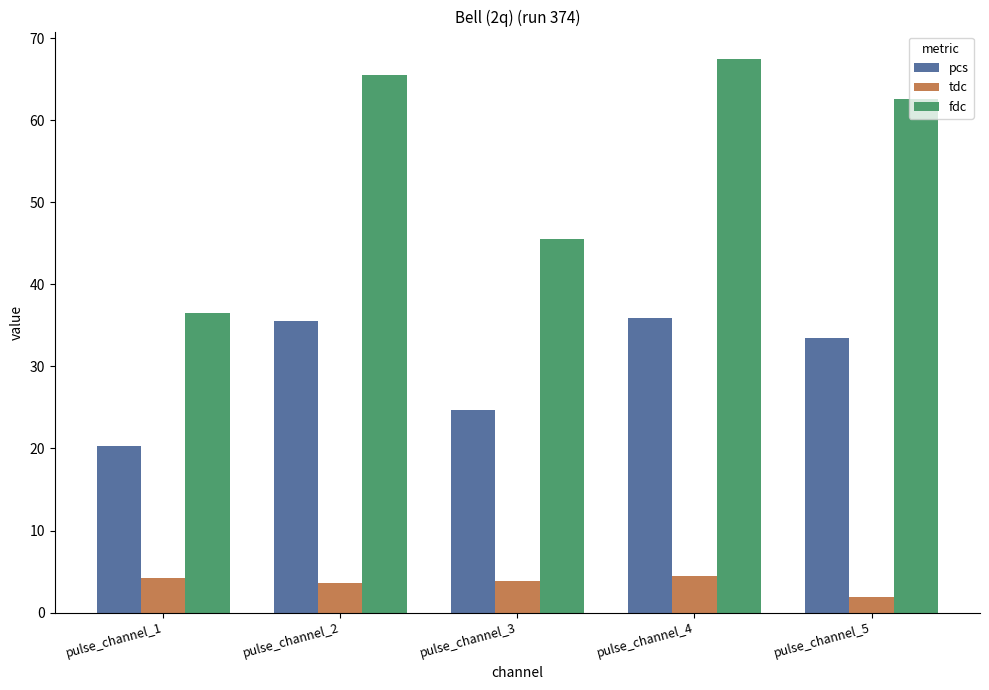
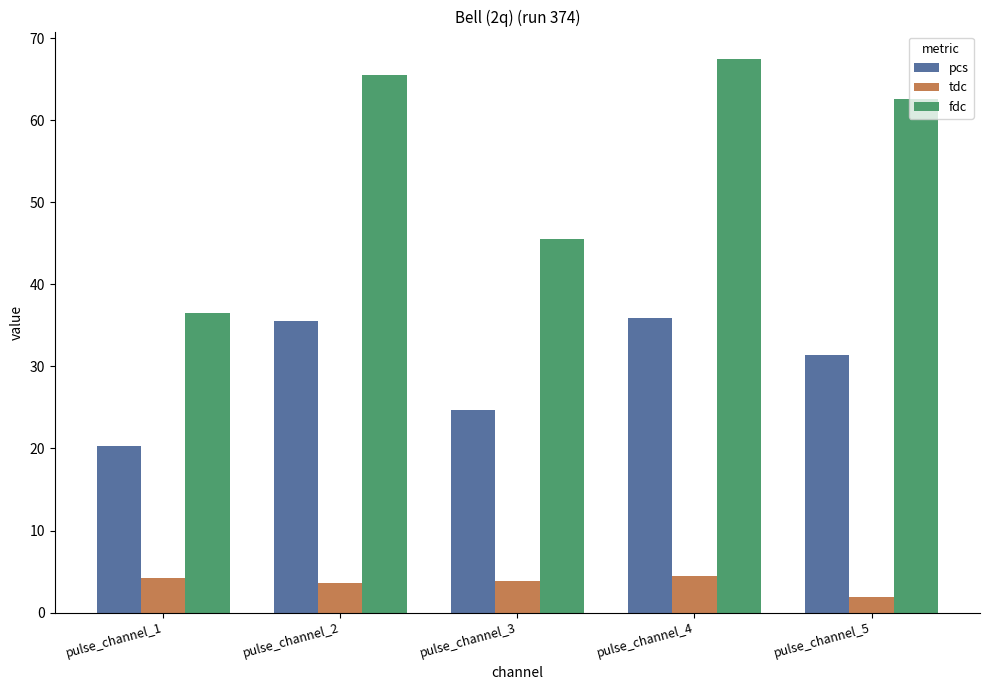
  {
    "pcs": {
      "pulse_channel_1": 20,
      "pulse_channel_2": 36,
      "pulse_channel_3": 25,
      "pulse_channel_4": 36,
-     "pulse_channel_5": 33
+     "pulse_channel_5": 31
    },
    "tdc": {
      "pulse_channel_1": 4,
      "pulse_channel_2": 4,
      "pulse_channel_3": 4,
      "pulse_channel_4": 4,
      "pulse_channel_5": 2
    },
    "fdc": {
      "pulse_channel_1": 37,
      "pulse_channel_2": 65,
      "pulse_channel_3": 46,
      "pulse_channel_4": 67
    }
  }
